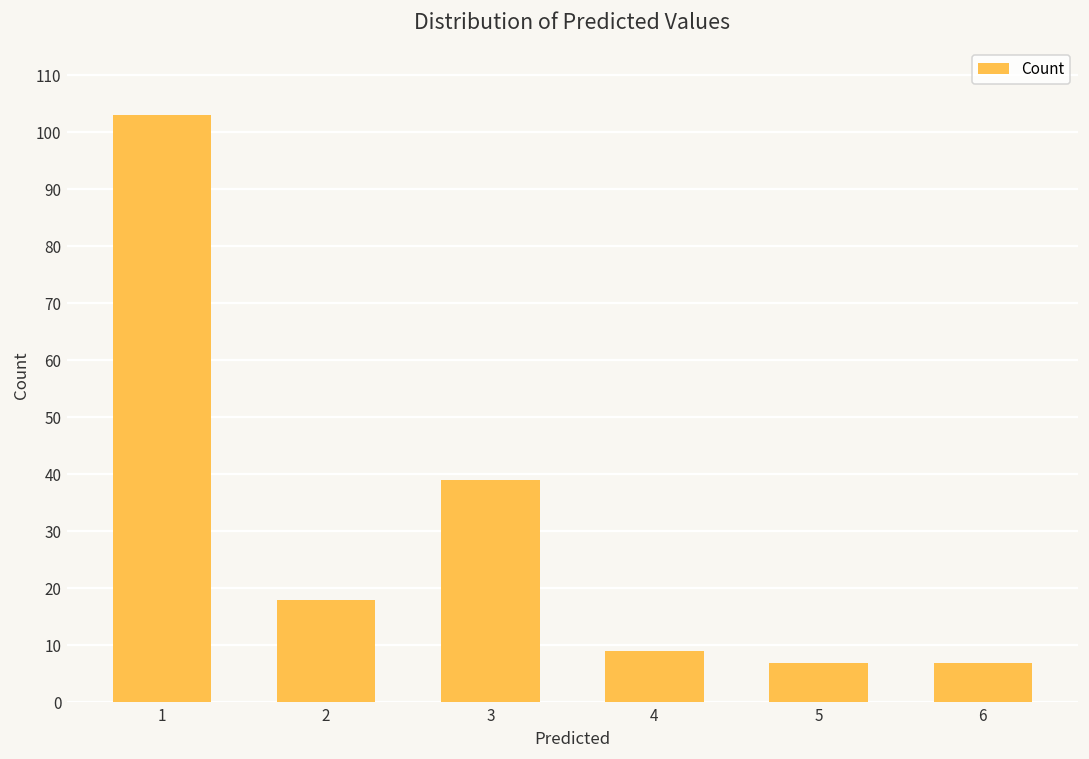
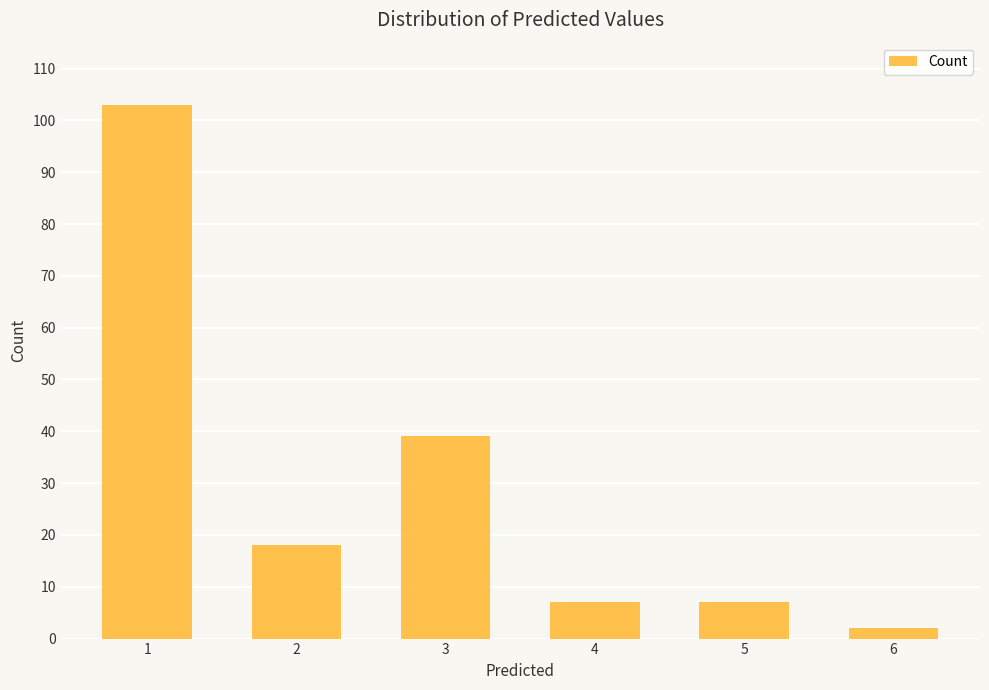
  {
    "1": 103,
    "2": 18,
    "3": 39,
-   "4": 9,
+   "4": 7,
    "5": 7,
-   "6": 7
+   "6": 2
  }
